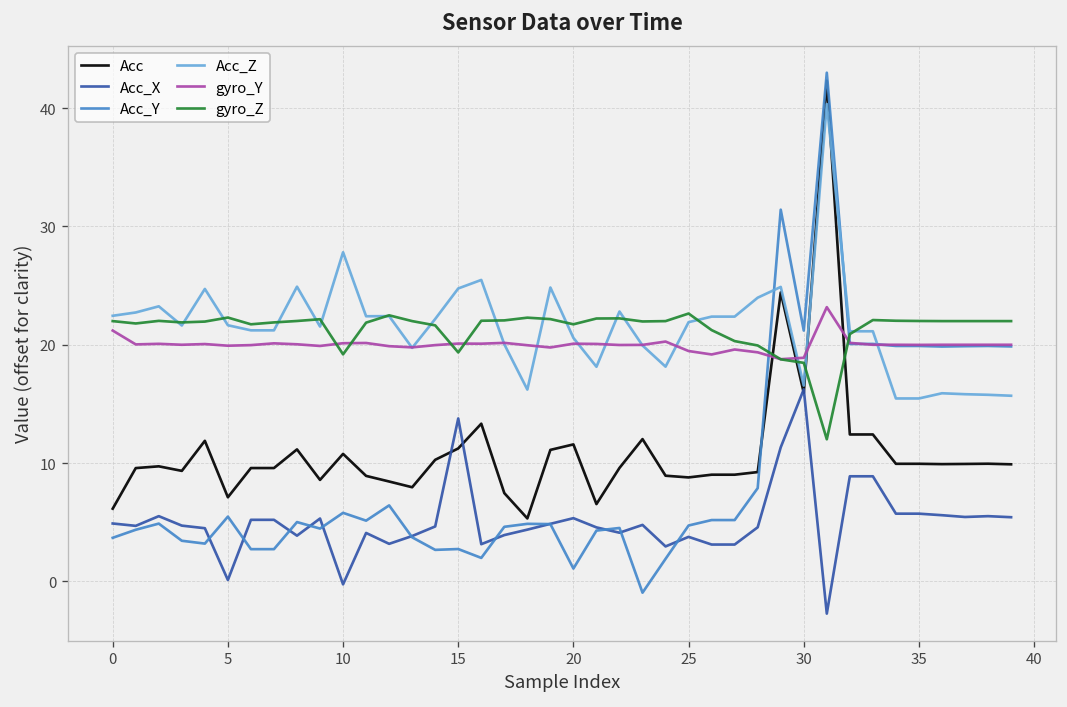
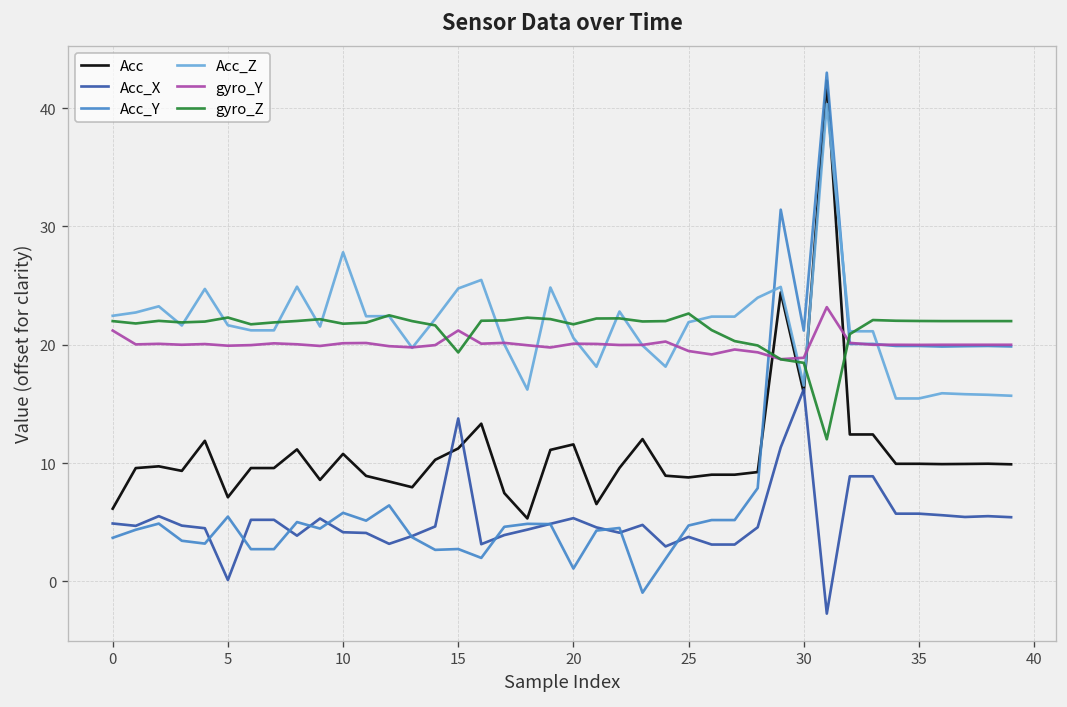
  {
    "Acc": {
      "0": 6,
      "5": 7,
      "10": 11,
      "15": 11,
      "20": 12,
      "25": 9,
      "30": 16,
      "35": 10
    },
    "Acc_X": {
      "0": 5,
      "5": 0,
-     "10": 0,
+     "10": 4,
      "15": 14,
      "20": 5,
      "25": 4,
      "30": 16,
      "35": 6
    },
    "gyro_Y": {
      "0": 21,
      "5": 20,
      "10": 20,
-     "15": 20,
+     "15": 21,
      "20": 20,
      "25": 19,
      "30": 19
    },
    "gyro_Z": {
      "0": 22,
      "5": 22,
-     "10": 19,
+     "10": 22,
      "15": 19,
      "20": 22,
      "25": 23,
      "30": 18,
      "35": 22
    }
  }
